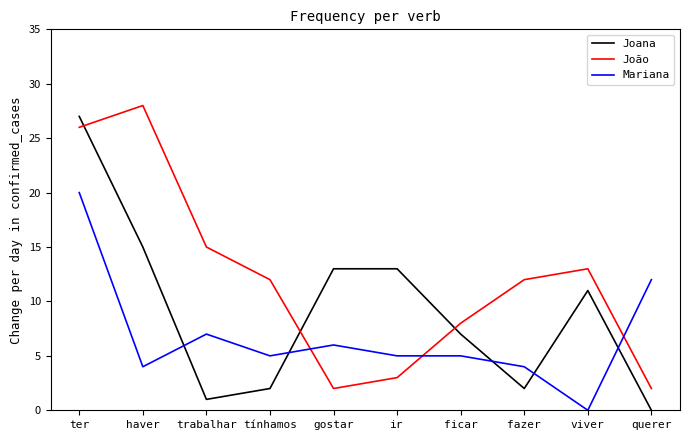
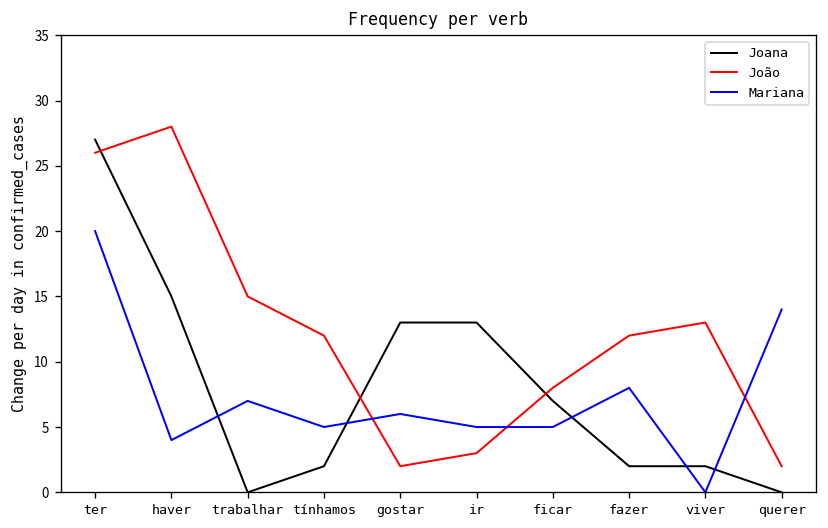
  {
    "Joana": {
      "ter": 27,
      "haver": 15,
-     "trabalhar": 1,
+     "trabalhar": 0,
      "tínhamos": 2,
      "gostar": 13,
      "ir": 13,
      "ficar": 7,
      "fazer": 2,
-     "viver": 11,
+     "viver": 2,
      "querer": 0
    },
    "João": {
      "ter": 26,
      "haver": 28,
      "trabalhar": 15,
      "tínhamos": 12,
      "gostar": 2,
      "ir": 3,
      "ficar": 8,
      "fazer": 12,
      "viver": 13,
      "querer": 2
    },
    "Mariana": {
      "ter": 20,
      "haver": 4,
      "trabalhar": 7,
      "tínhamos": 5,
      "gostar": 6,
      "ir": 5,
      "ficar": 5,
-     "fazer": 4,
+     "fazer": 8,
      "viver": 0,
-     "querer": 12
+     "querer": 14
    }
  }
